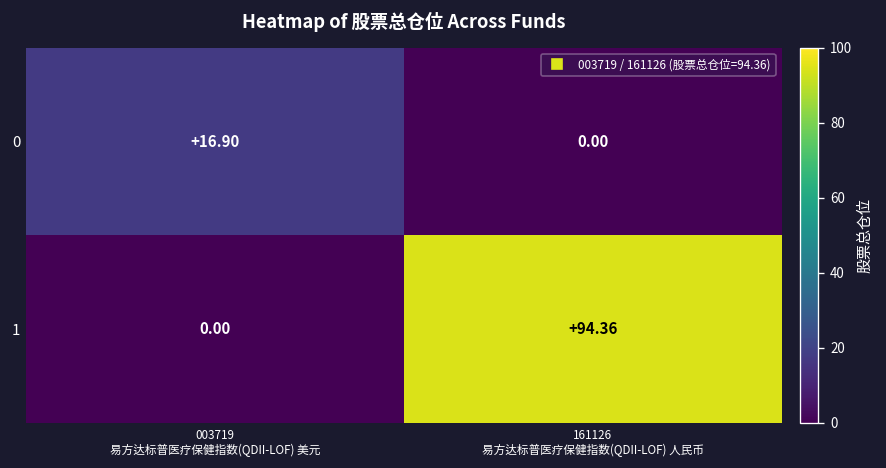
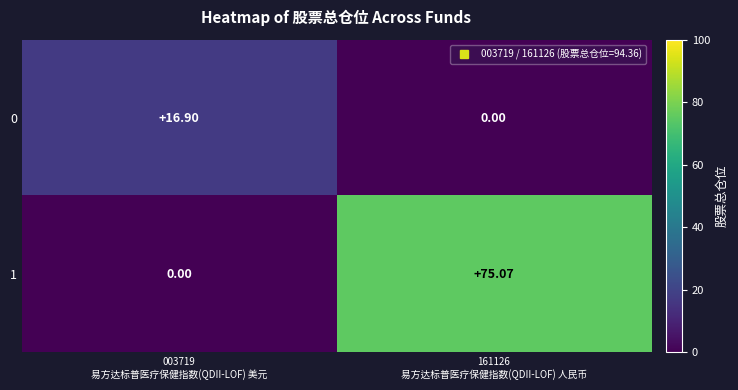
  {
    "0": {
      "003719 易方达标普医疗保健指数(QDII-LOF) 美元": "+16.90",
      "161126 易方达标普医疗保健指数(QDII-LOF) 人民币": "0.00"
    },
    "1": {
      "003719 易方达标普医疗保健指数(QDII-LOF) 美元": "0.00",
-     "161126 易方达标普医疗保健指数(QDII-LOF) 人民币": "+94.36"
+     "161126 易方达标普医疗保健指数(QDII-LOF) 人民币": "+75.07"
    }
  }
